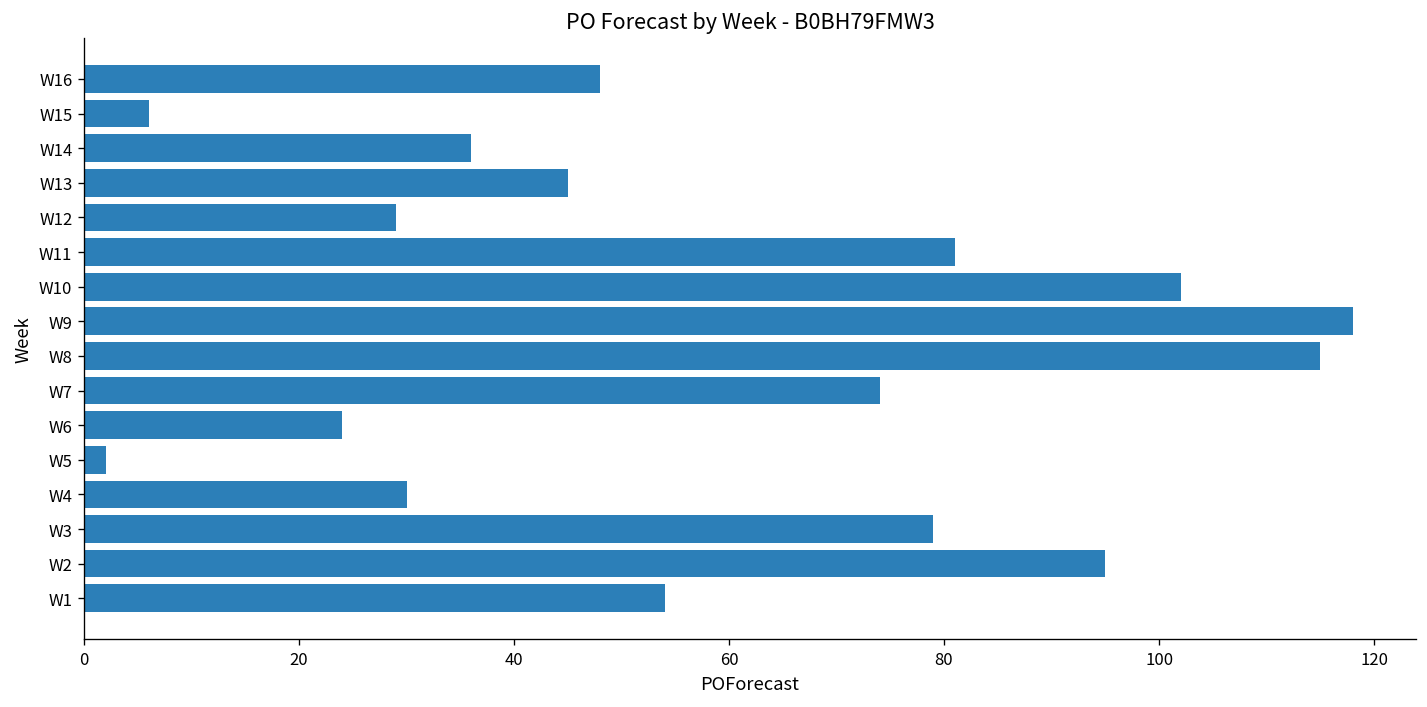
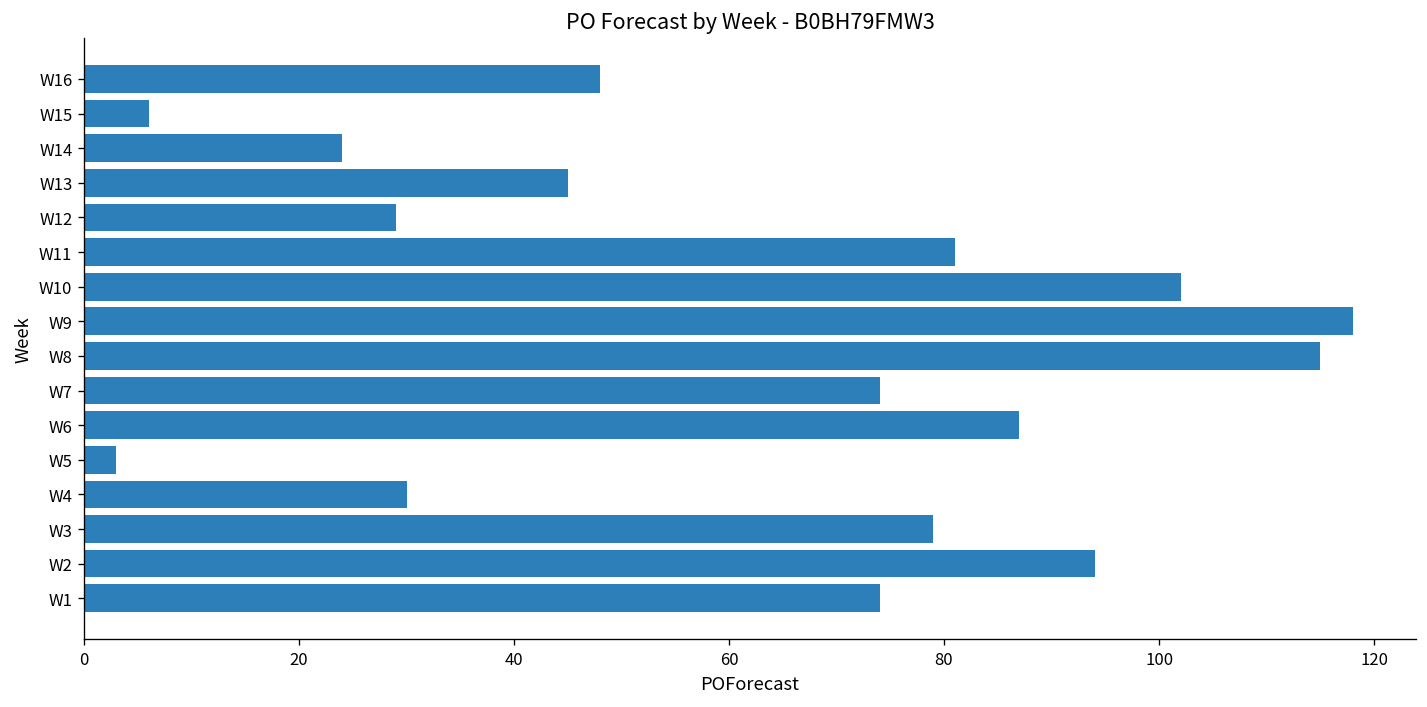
  {
    "W16": 48,
    "W15": 6,
-   "W14": 36,
+   "W14": 24,
    "W13": 45,
    "W12": 29,
    "W11": 81,
    "W10": 102,
    "W9": 118,
    "W8": 115,
    "W7": 74,
-   "W6": 24,
-   "W5": 2,
+   "W6": 87,
+   "W5": 3,
    "W4": 30,
    "W3": 79,
-   "W2": 95,
-   "W1": 54
+   "W2": 94,
+   "W1": 74
  }
